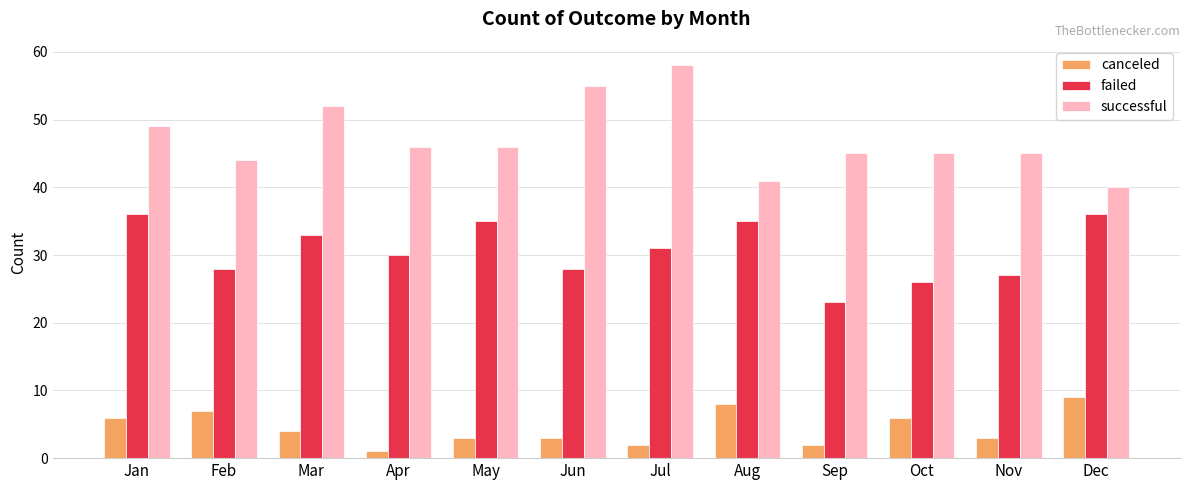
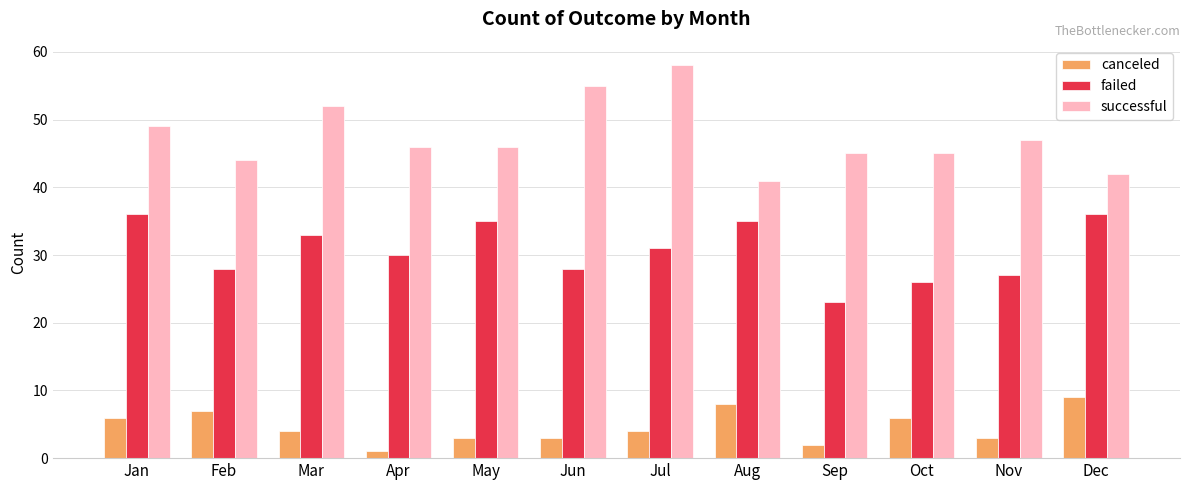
  {
    "canceled": {
      "Jan": 6,
      "Feb": 7,
      "Mar": 4,
      "Apr": 1,
      "May": 3,
      "Jun": 3,
-     "Jul": 2,
+     "Jul": 4,
      "Aug": 8,
      "Sep": 2,
      "Oct": 6,
      "Nov": 3,
      "Dec": 9
    },
    "failed": {
      "Jan": 36,
      "Feb": 28,
      "Mar": 33,
      "Apr": 30,
      "May": 35,
      "Jun": 28,
      "Jul": 31,
      "Aug": 35,
      "Sep": 23,
      "Oct": 26,
      "Nov": 27,
      "Dec": 36
    },
    "successful": {
      "Jan": 49,
      "Feb": 44,
      "Mar": 52,
      "Apr": 46,
      "May": 46,
      "Jun": 55,
      "Jul": 58,
      "Aug": 41,
      "Sep": 45,
      "Oct": 45,
-     "Nov": 45,
-     "Dec": 40
+     "Nov": 47,
+     "Dec": 42
    }
  }
